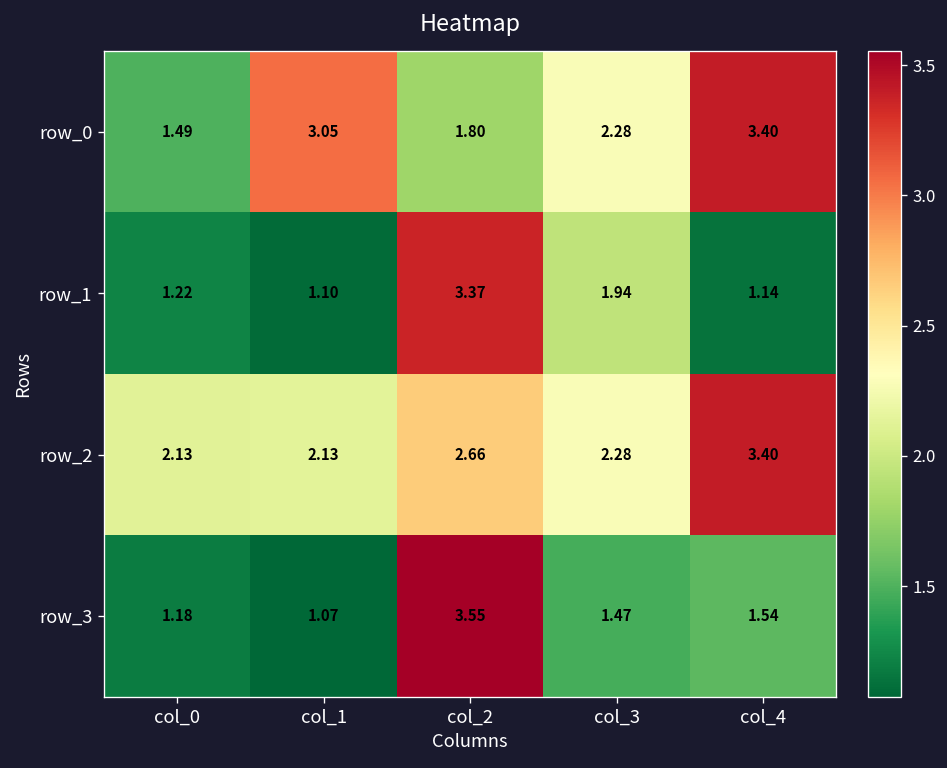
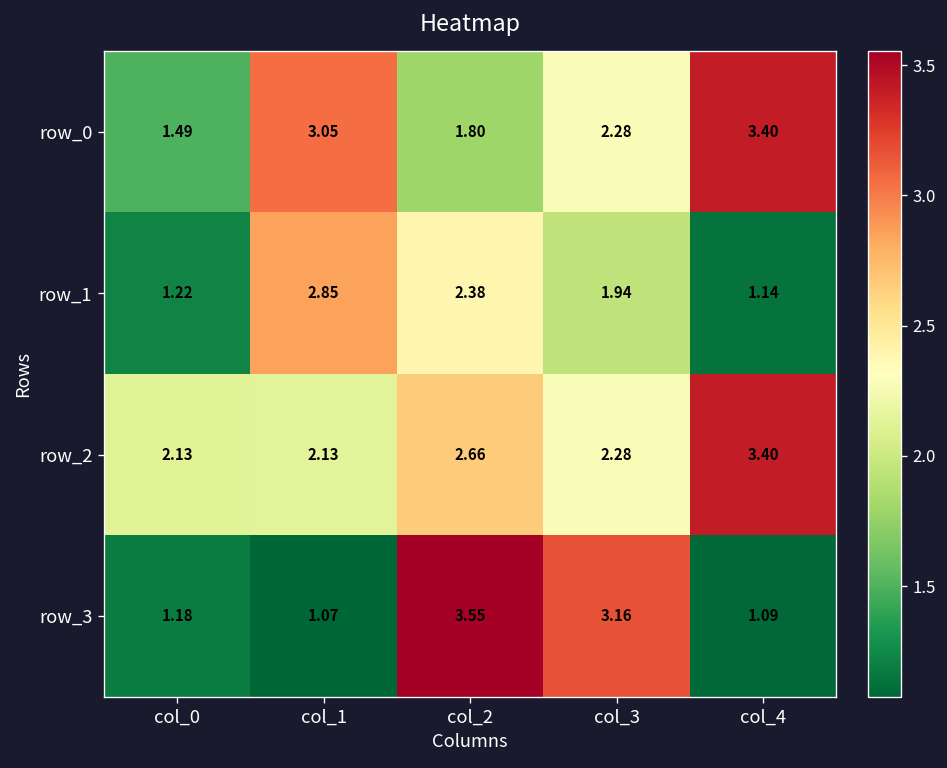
  {
    "row_0": {
      "col_0": 1.49,
      "col_1": 3.05,
      "col_2": 1.80,
      "col_3": 2.28,
      "col_4": 3.40
    },
    "row_1": {
      "col_0": 1.22,
-     "col_1": 1.10,
-     "col_2": 3.37,
+     "col_1": 2.85,
+     "col_2": 2.38,
      "col_3": 1.94,
      "col_4": 1.14
    },
    "row_2": {
      "col_0": 2.13,
      "col_1": 2.13,
      "col_2": 2.66,
      "col_3": 2.28,
      "col_4": 3.40
    },
    "row_3": {
      "col_0": 1.18,
      "col_1": 1.07,
      "col_2": 3.55,
-     "col_3": 1.47,
-     "col_4": 1.54
+     "col_3": 3.16,
+     "col_4": 1.09
    }
  }
